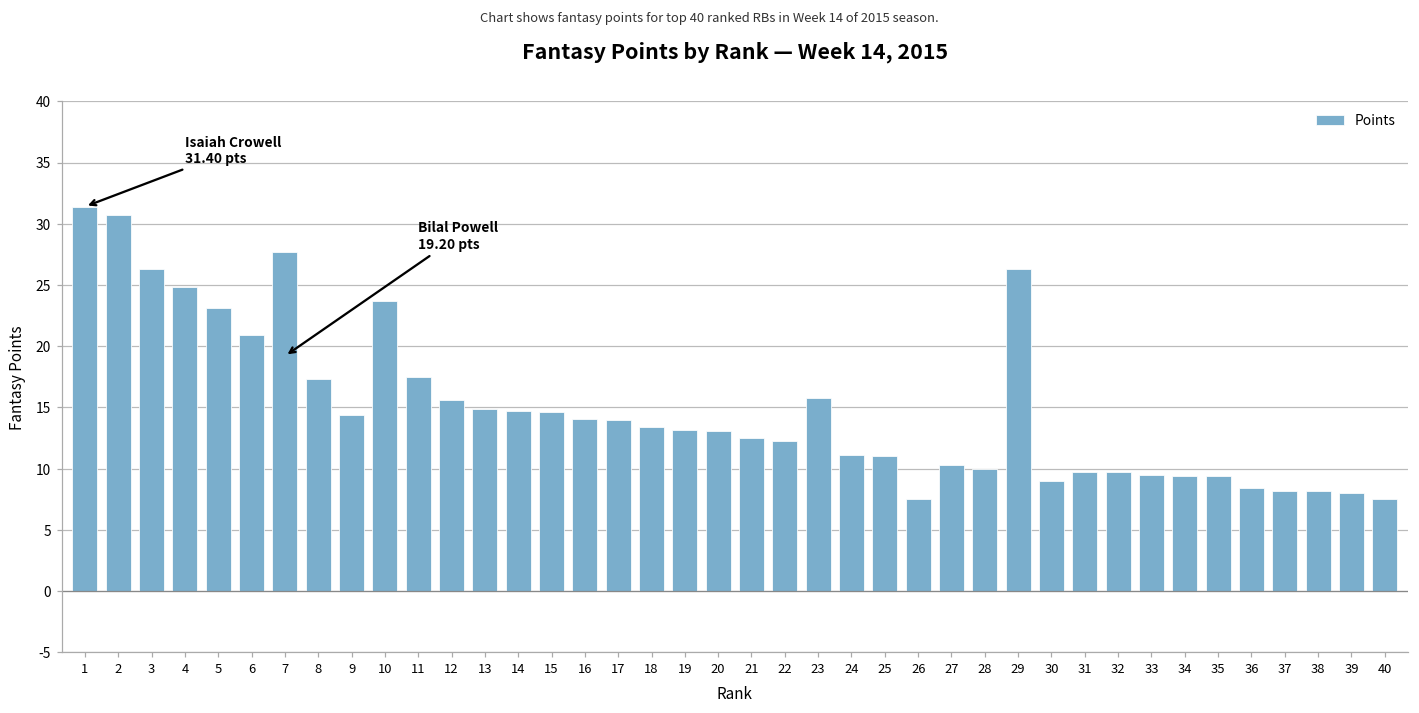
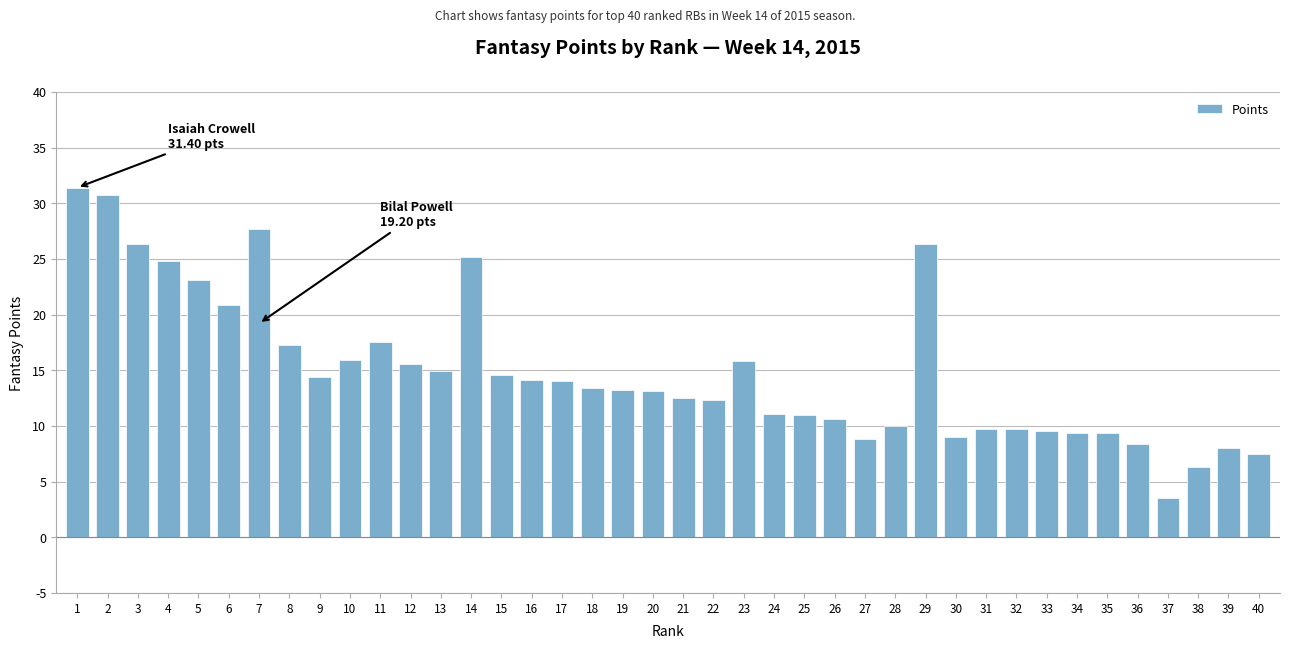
  {
    "2": 30.7,
    "3": 26.3,
    "4": 24.8,
    "5": 23.1,
    "6": 20.9,
    "7": 27.7,
    "8": 17.3,
    "9": 14.4,
-   "10": 23.7,
+   "10": 15.9,
    "11": 17.5,
    "12": 15.6,
    "13": 14.9,
-   "14": 14.7,
+   "14": 25.2,
    "15": 14.6,
    "16": 14.1,
    "17": 14.0,
    "18": 13.4,
    "19": 13.2,
    "20": 13.1,
    "21": 12.5,
    "22": 12.3,
    "23": 15.8,
    "24": 11.1,
    "25": 11.0,
-   "26": 7.5,
-   "27": 10.3,
+   "26": 10.6,
+   "27": 8.8,
    "28": 10.0,
    "29": 26.3,
    "30": 9.0,
    "31": 9.7,
    "32": 9.7,
    "33": 9.5,
    "34": 9.4,
    "35": 9.4,
    "36": 8.4,
-   "37": 8.2,
-   "38": 8.2,
+   "37": 3.5,
+   "38": 6.3,
    "39": 8.0,
    "40": 7.5
  }
